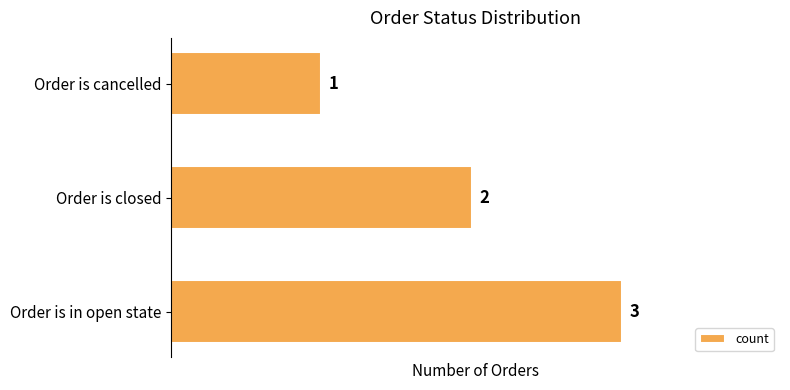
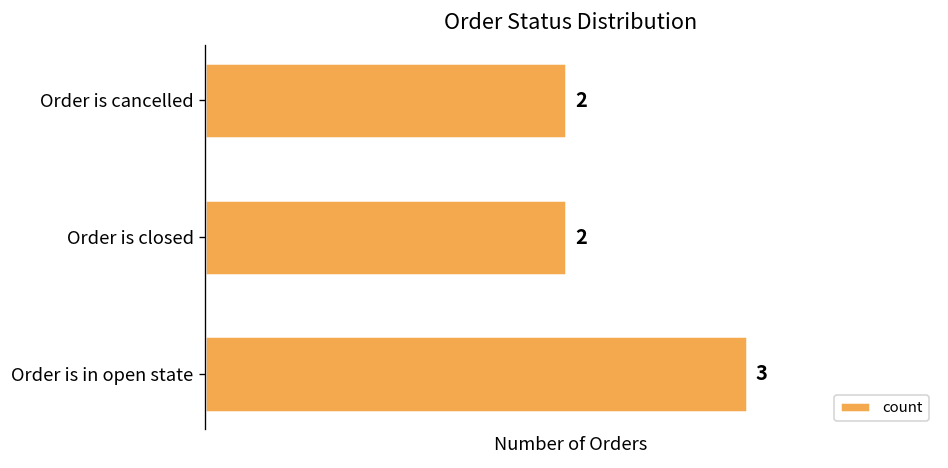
  {
-   "Order is cancelled": 1,
+   "Order is cancelled": 2,
    "Order is closed": 2,
    "Order is in open state": 3
  }
